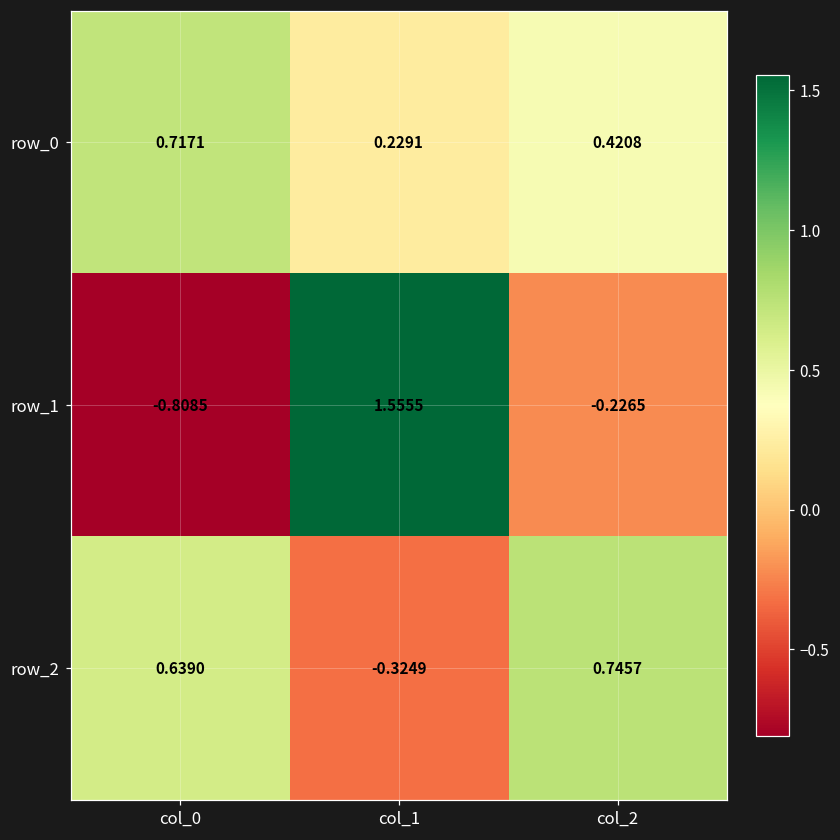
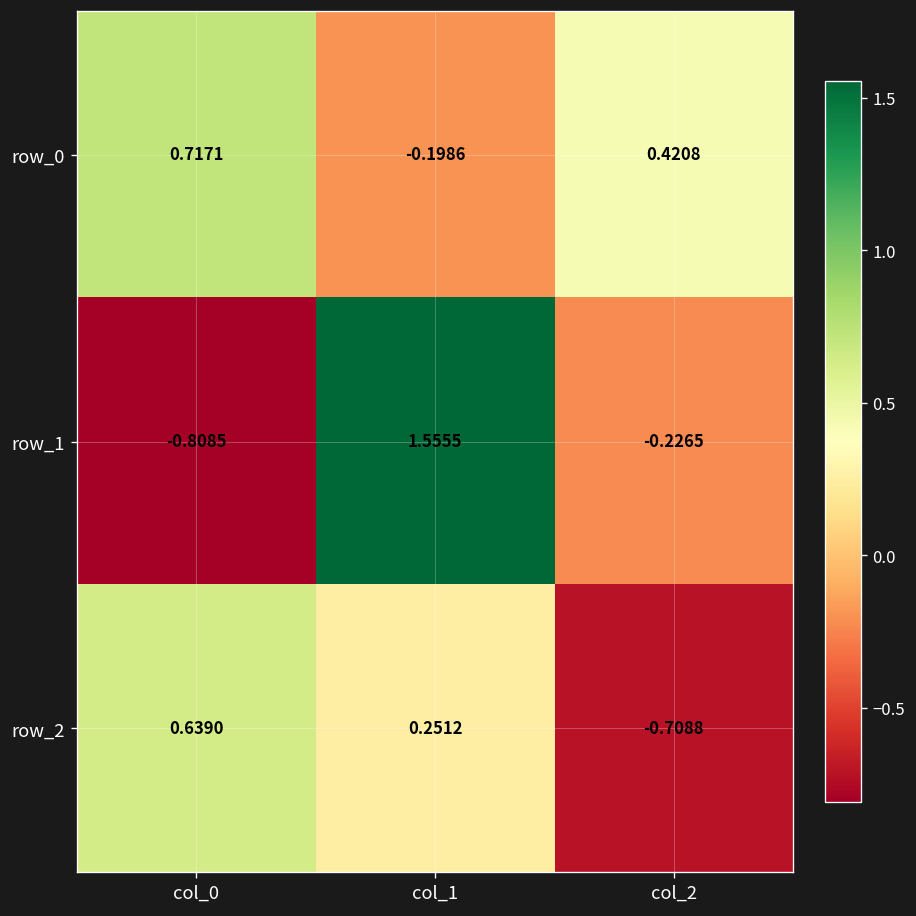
  {
    "row_0": {
      "col_0": 0.7171,
-     "col_1": 0.2291,
+     "col_1": -0.1986,
      "col_2": 0.4208
    },
    "row_1": {
      "col_0": -0.8085,
      "col_1": 1.5555,
      "col_2": -0.2265
    },
    "row_2": {
      "col_0": 0.6390,
-     "col_1": -0.3249,
-     "col_2": 0.7457
+     "col_1": 0.2512,
+     "col_2": -0.7088
    }
  }
